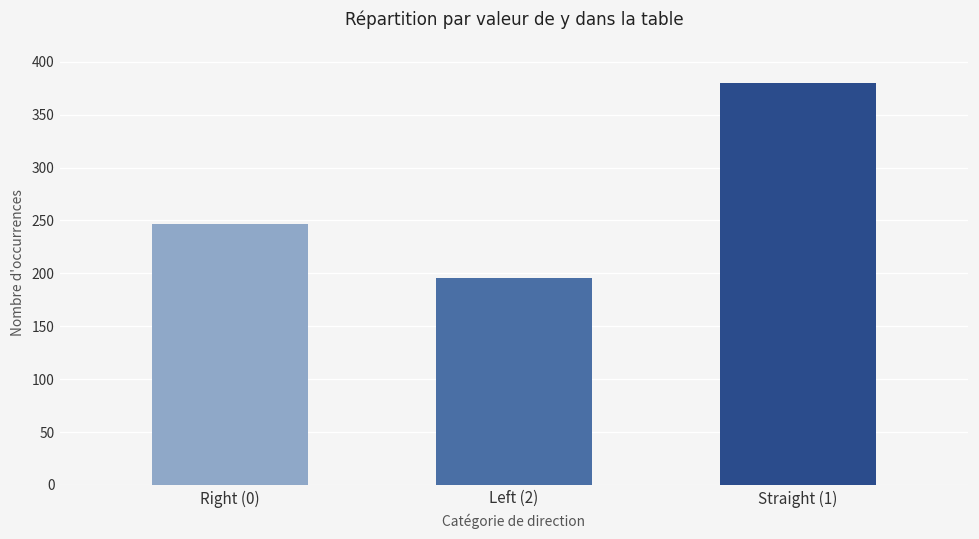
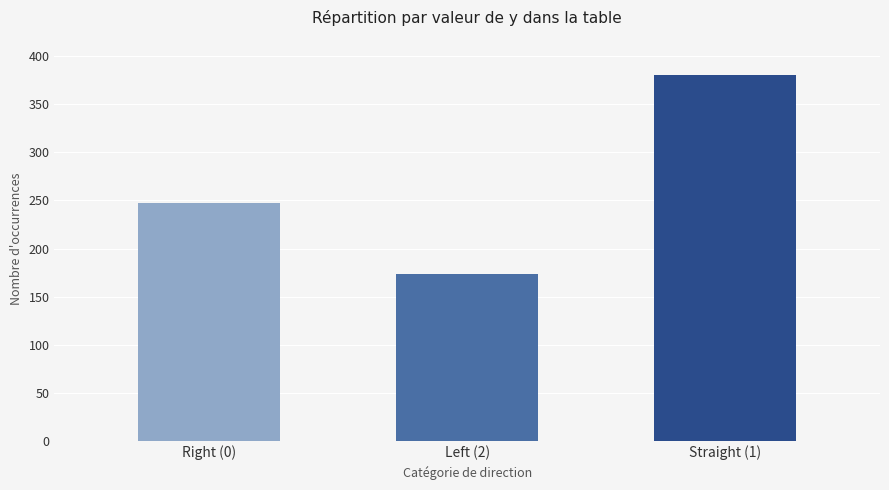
  {
    "Right (0)": 250,
-   "Left (2)": 200,
+   "Left (2)": 170,
    "Straight (1)": 380
  }
